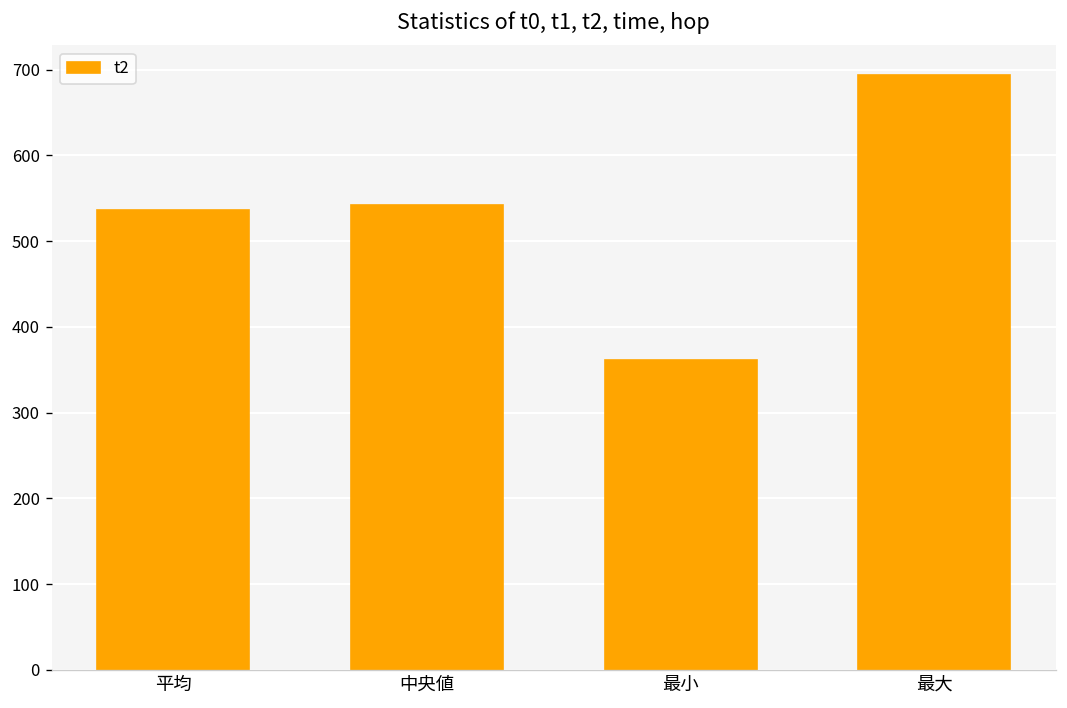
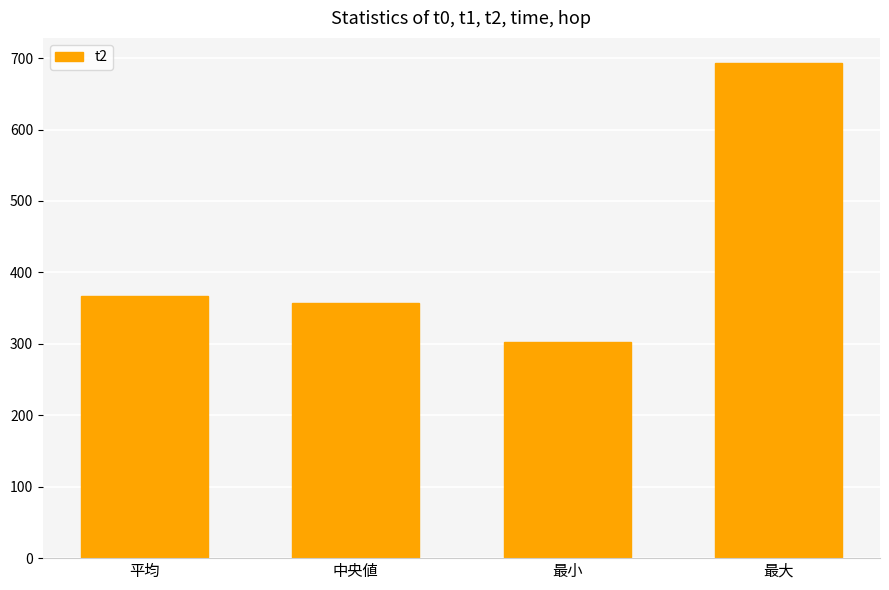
  {
-   "平均": 540,
-   "中央値": 540,
-   "最小": 360,
+   "平均": 370,
+   "中央値": 360,
+   "最小": 300,
    "最大": 690
  }
